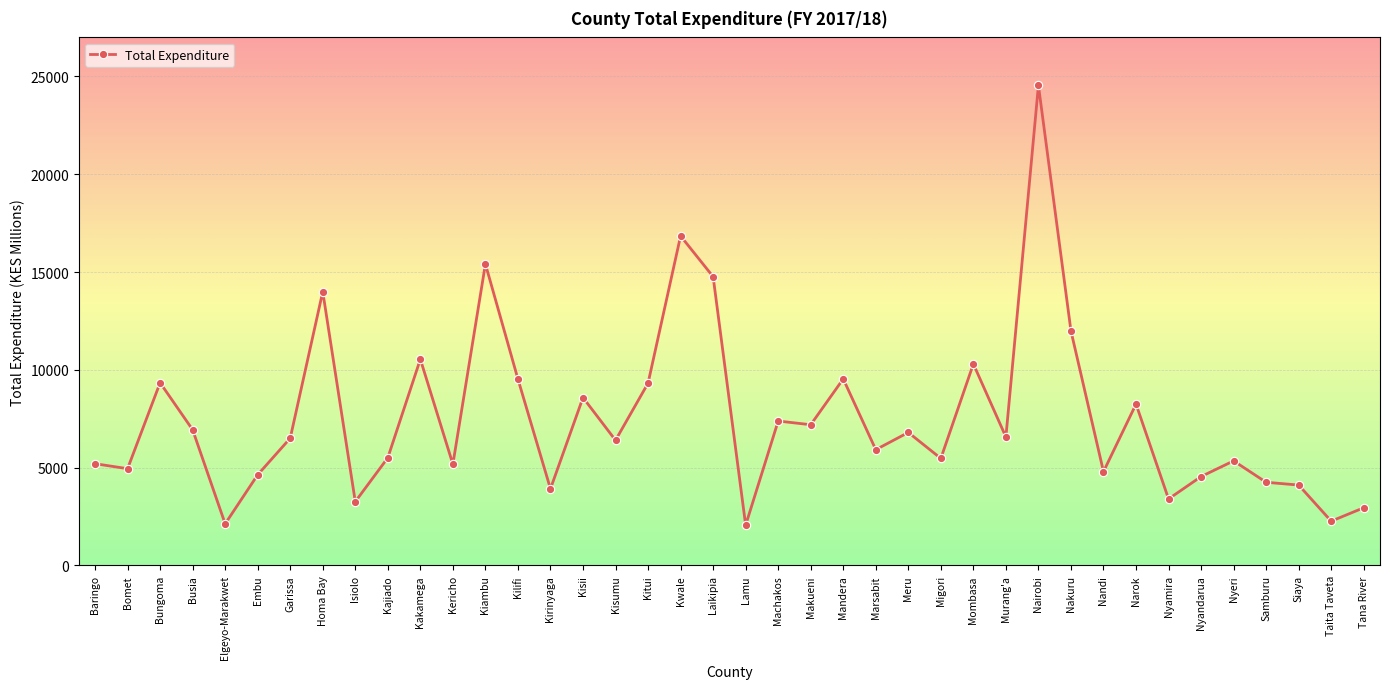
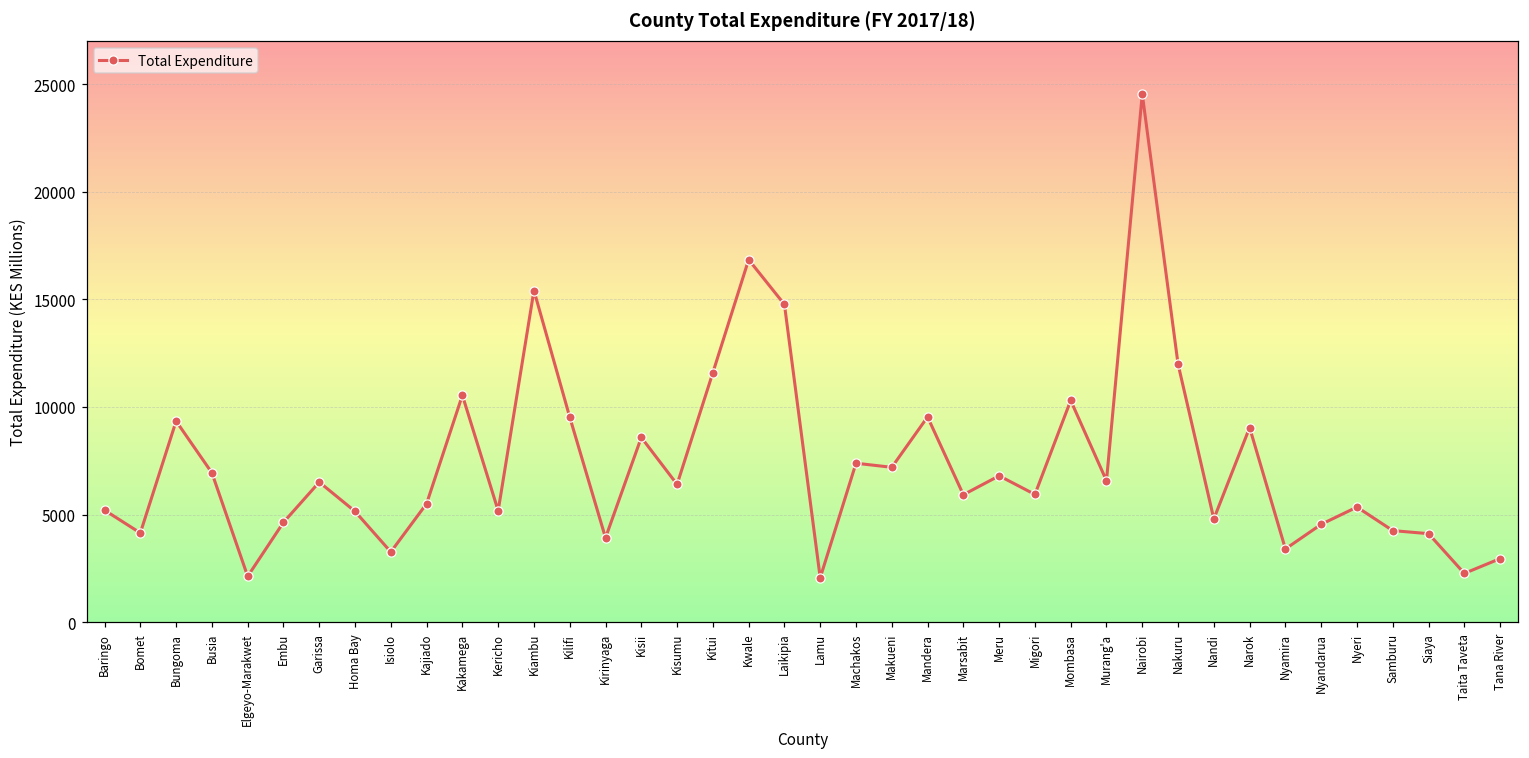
  {
    "Baringo": 5200,
-   "Bomet": 4900,
+   "Bomet": 4100,
    "Bungoma": 9300,
    "Busia": 6900,
    "Elgeyo-Marakwet": 2100,
    "Embu": 4600,
    "Garissa": 6500,
-   "Homa Bay": 14000,
+   "Homa Bay": 5100,
    "Isiolo": 3300,
    "Kajiado": 5500,
    "Kakamega": 10500,
    "Kericho": 5200,
    "Kiambu": 15400,
    "Kilifi": 9500,
    "Kirinyaga": 3900,
    "Kisii": 8600,
    "Kisumu": 6400,
-   "Kitui": 9300,
+   "Kitui": 11600,
    "Kwale": 16800,
    "Laikipia": 14800,
    "Lamu": 2100,
    "Machakos": 7400,
    "Makueni": 7200,
    "Mandera": 9500,
    "Marsabit": 5900,
    "Meru": 6800,
-   "Migori": 5500,
+   "Migori": 5900,
    "Mombasa": 10300,
    "Murang'a": 6600,
    "Nairobi": 24500,
    "Nakuru": 12000,
    "Nandi": 4800,
-   "Narok": 8200,
+   "Narok": 9000,
    "Nyamira": 3400,
    "Nyandarua": 4500,
    "Nyeri": 5300,
    "Samburu": 4300,
    "Siaya": 4100,
    "Taita Taveta": 2300,
    "Tana River": 3000
  }
